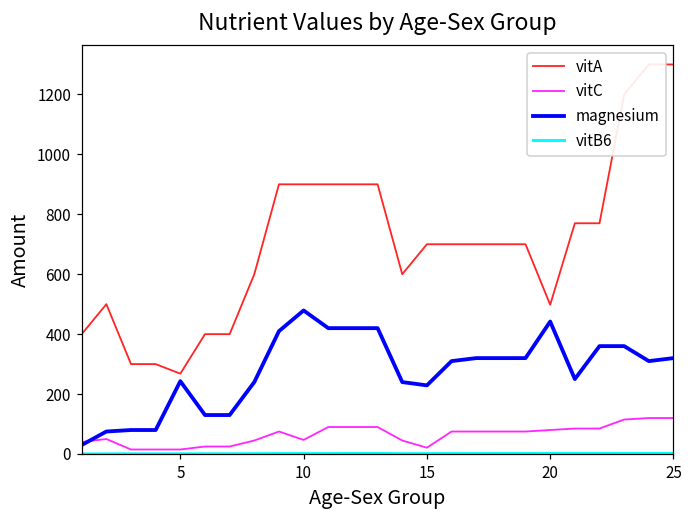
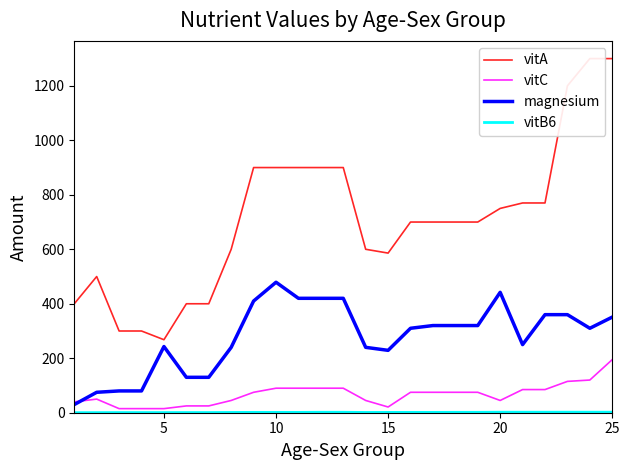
  {
    "vitA": {
      "5": 270,
      "10": 900,
-     "15": 700,
-     "20": 500,
+     "15": 590,
+     "20": 750,
      "25": 1300
    },
    "vitC": {
      "5": 20,
-     "10": 50,
+     "10": 90,
      "15": 20,
-     "20": 80,
-     "25": 120
+     "20": 50,
+     "25": 200
    },
    "magnesium": {
      "5": 240,
      "10": 480,
      "15": 230,
      "20": 440,
-     "25": 320
+     "25": 350
    },
    "vitB6": {
      "5": 0,
      "10": 0,
      "15": 0,
      "20": 0,
      "25": 0
    }
  }
